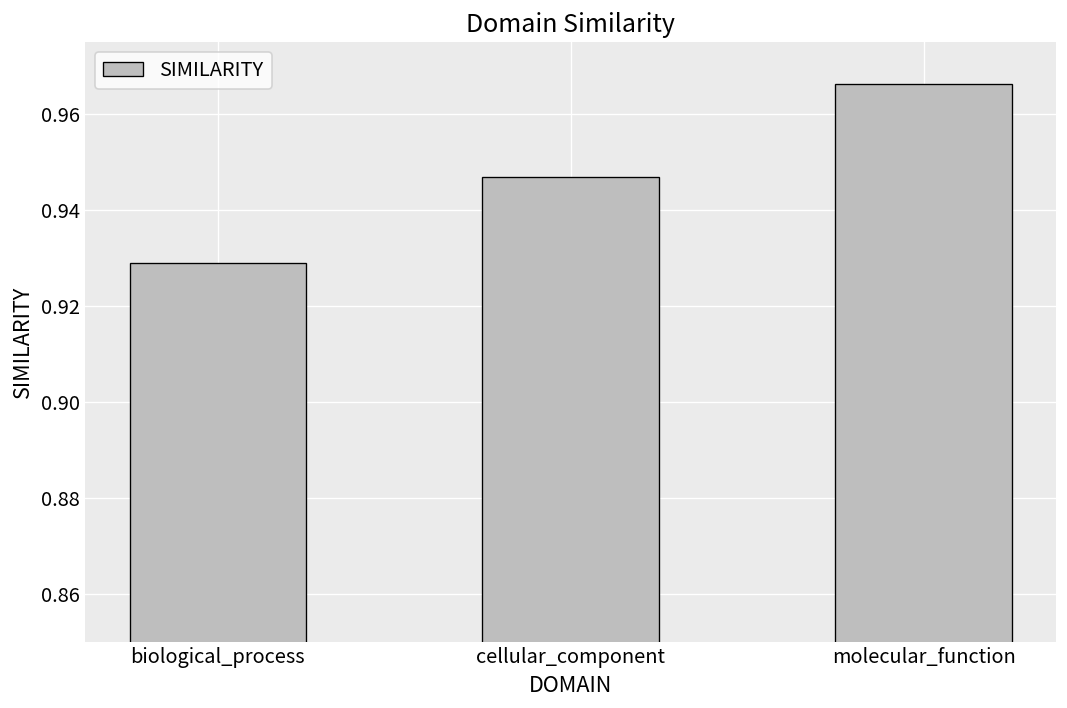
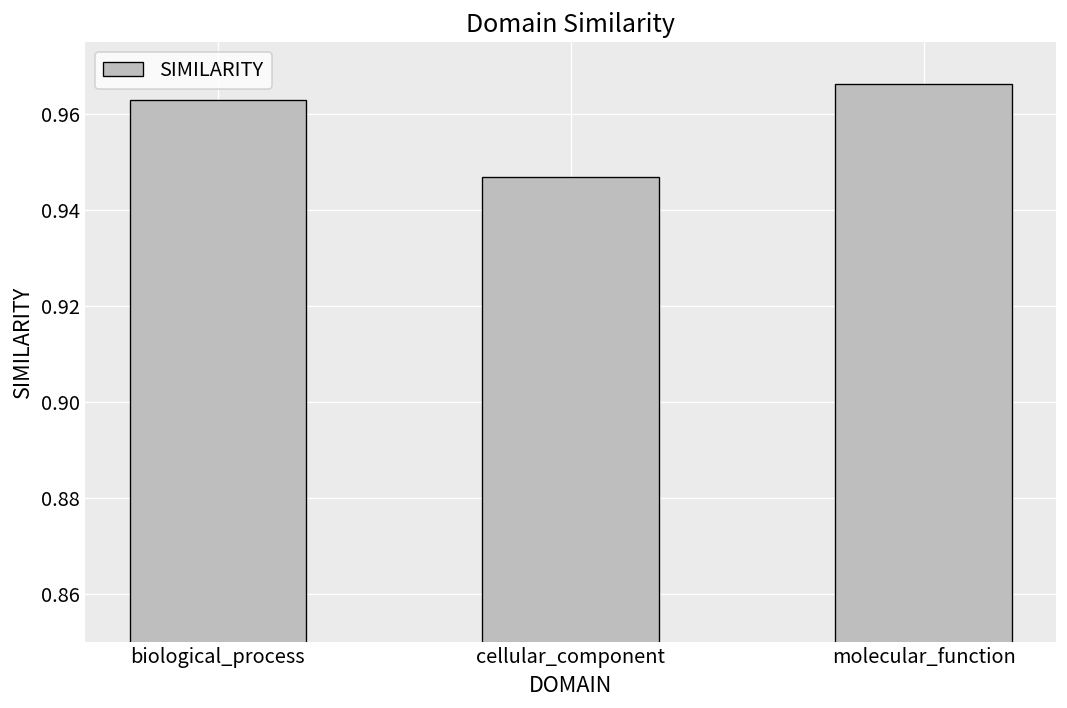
  {
-   "biological_process": 0.929,
+   "biological_process": 0.963,
    "cellular_component": 0.947,
    "molecular_function": 0.966
  }
